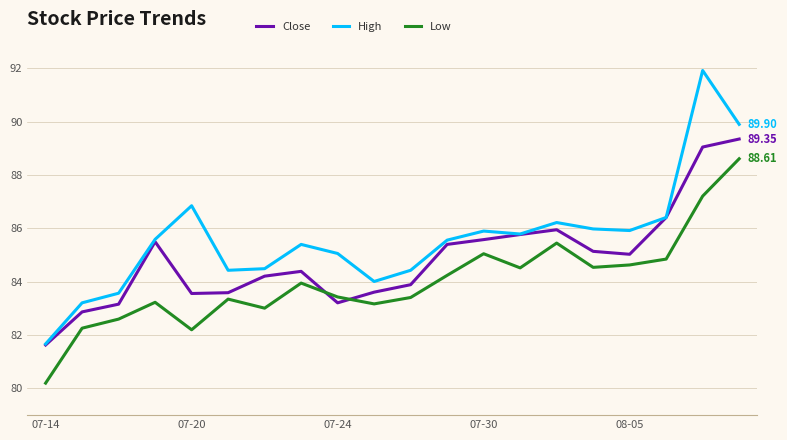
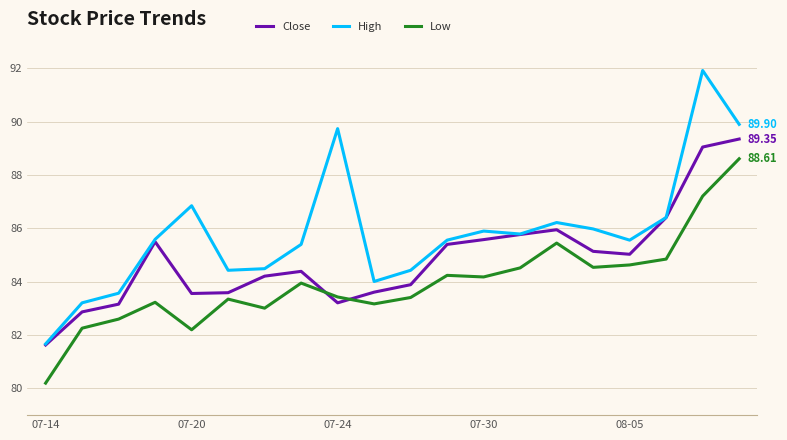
  {
    "Close": {
      "07-20": 83.6,
      "07-24": 83.2,
      "07-30": 85.6,
      "08-05": 85.0
    },
    "High": {
      "07-20": 86.9,
-     "07-24": 85.1,
+     "07-24": 89.7,
      "07-30": 85.9,
-     "08-05": 85.9
+     "08-05": 85.6
    },
    "Low": {
      "07-14": 80.2,
      "07-20": 82.2,
      "07-24": 83.4,
-     "07-30": 85.1,
+     "07-30": 84.2,
      "08-05": 84.6
    }
  }
